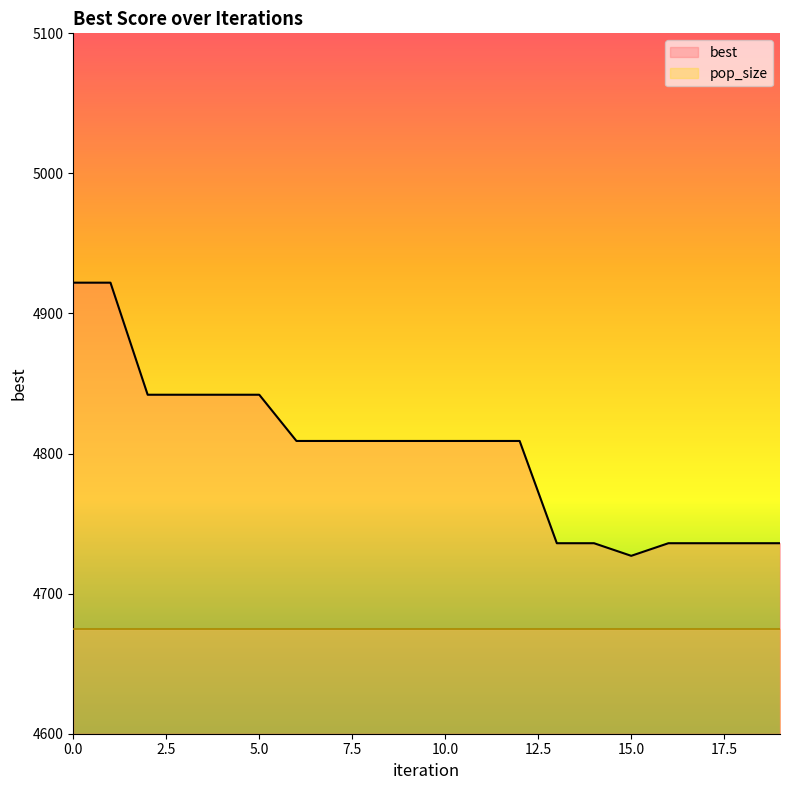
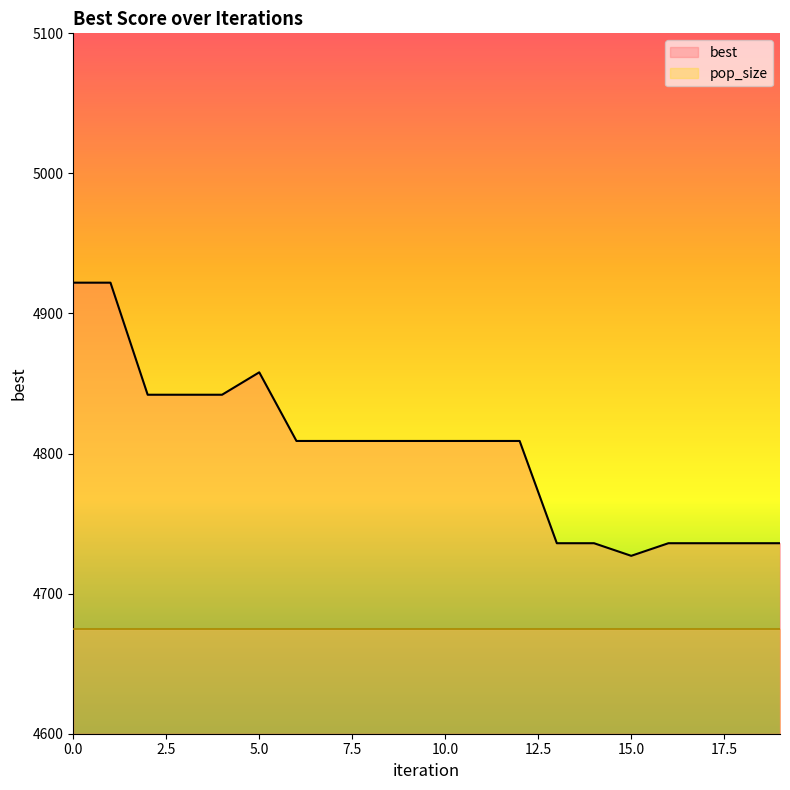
  {
    "best": {
      "0.0": 4922,
-     "5.0": 4842,
+     "5.0": 4858,
      "10.0": 4809,
      "15.0": 4727
    },
    "pop_size": {
      "0.0": 4675,
      "5.0": 4675,
      "10.0": 4675,
      "15.0": 4675
    }
  }
